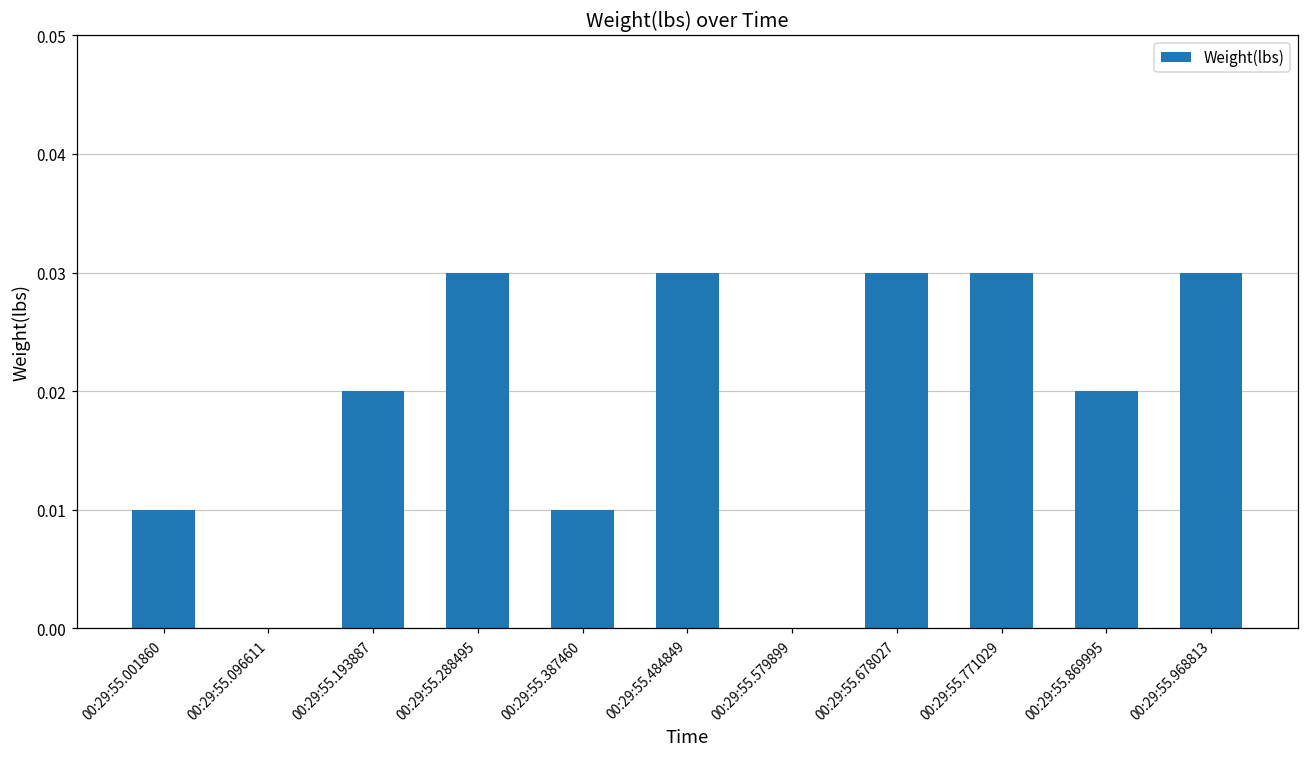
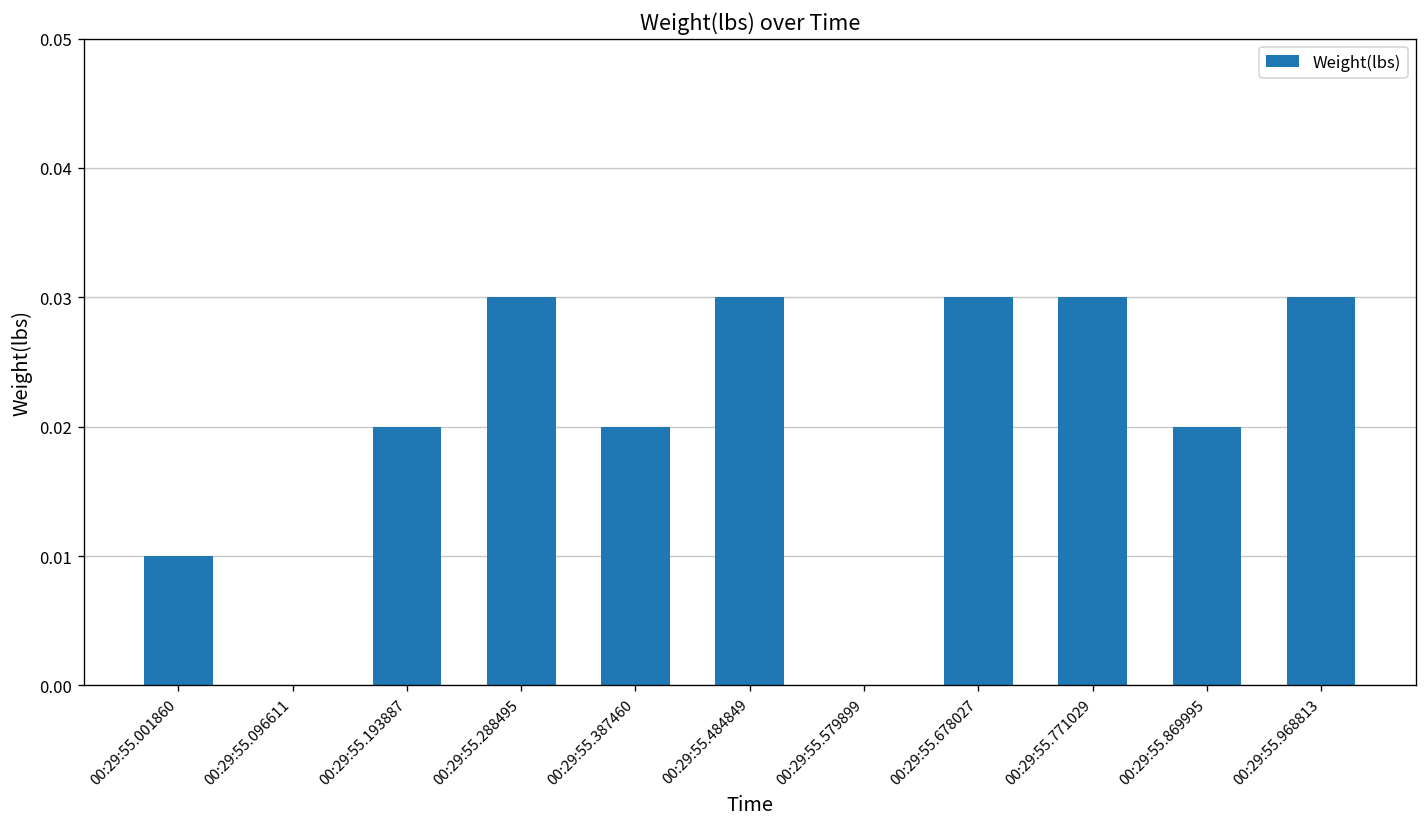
  {
    "00:29:55.001860": 0.01,
    "00:29:55.096611": 0.00,
    "00:29:55.193887": 0.02,
    "00:29:55.288495": 0.03,
-   "00:29:55.387460": 0.01,
+   "00:29:55.387460": 0.02,
    "00:29:55.484849": 0.03,
    "00:29:55.579899": 0.00,
    "00:29:55.678027": 0.03,
    "00:29:55.771029": 0.03,
    "00:29:55.869995": 0.02,
    "00:29:55.968813": 0.03
  }
